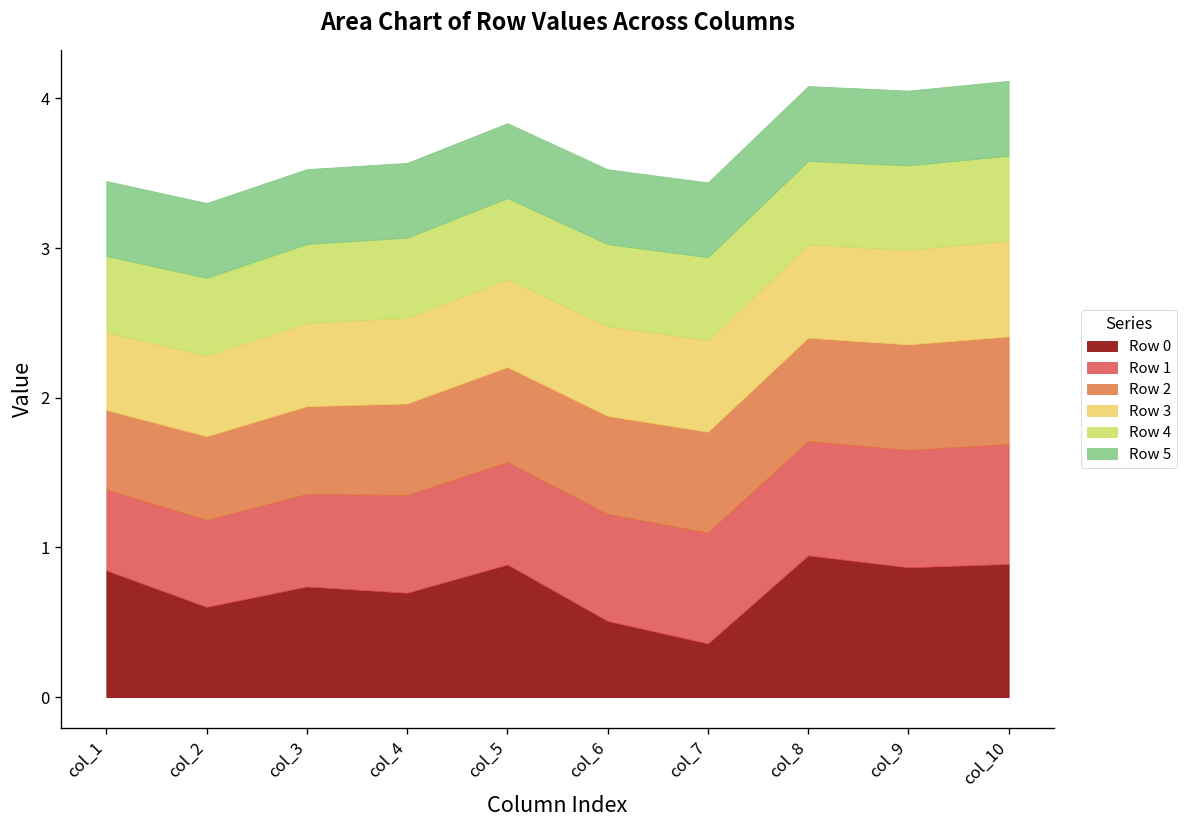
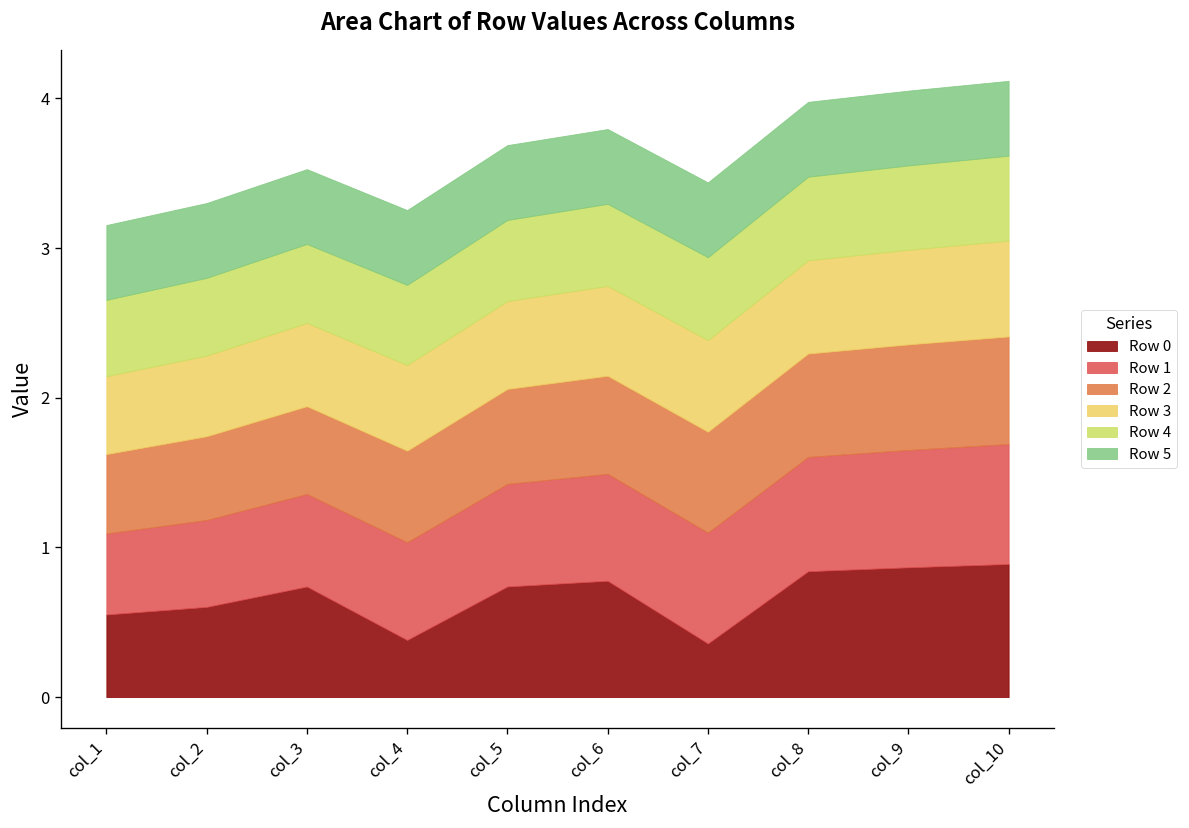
  {
    "Row 0": {
-     "col_1": 0.85,
+     "col_1": 0.55,
      "col_2": 0.60,
      "col_3": 0.74,
-     "col_4": 0.70,
-     "col_5": 0.89,
-     "col_6": 0.51,
+     "col_4": 0.38,
+     "col_5": 0.74,
+     "col_6": 0.78,
      "col_7": 0.36,
-     "col_8": 0.95,
+     "col_8": 0.84,
      "col_9": 0.87,
      "col_10": 0.89
    },
    "Row 5": {
      "col_1": 0.50,
      "col_2": 0.50,
      "col_3": 0.50,
      "col_4": 0.50,
      "col_5": 0.50,
      "col_6": 0.50,
      "col_7": 0.50,
      "col_8": 0.50,
      "col_9": 0.50,
      "col_10": 0.50
    }
  }
